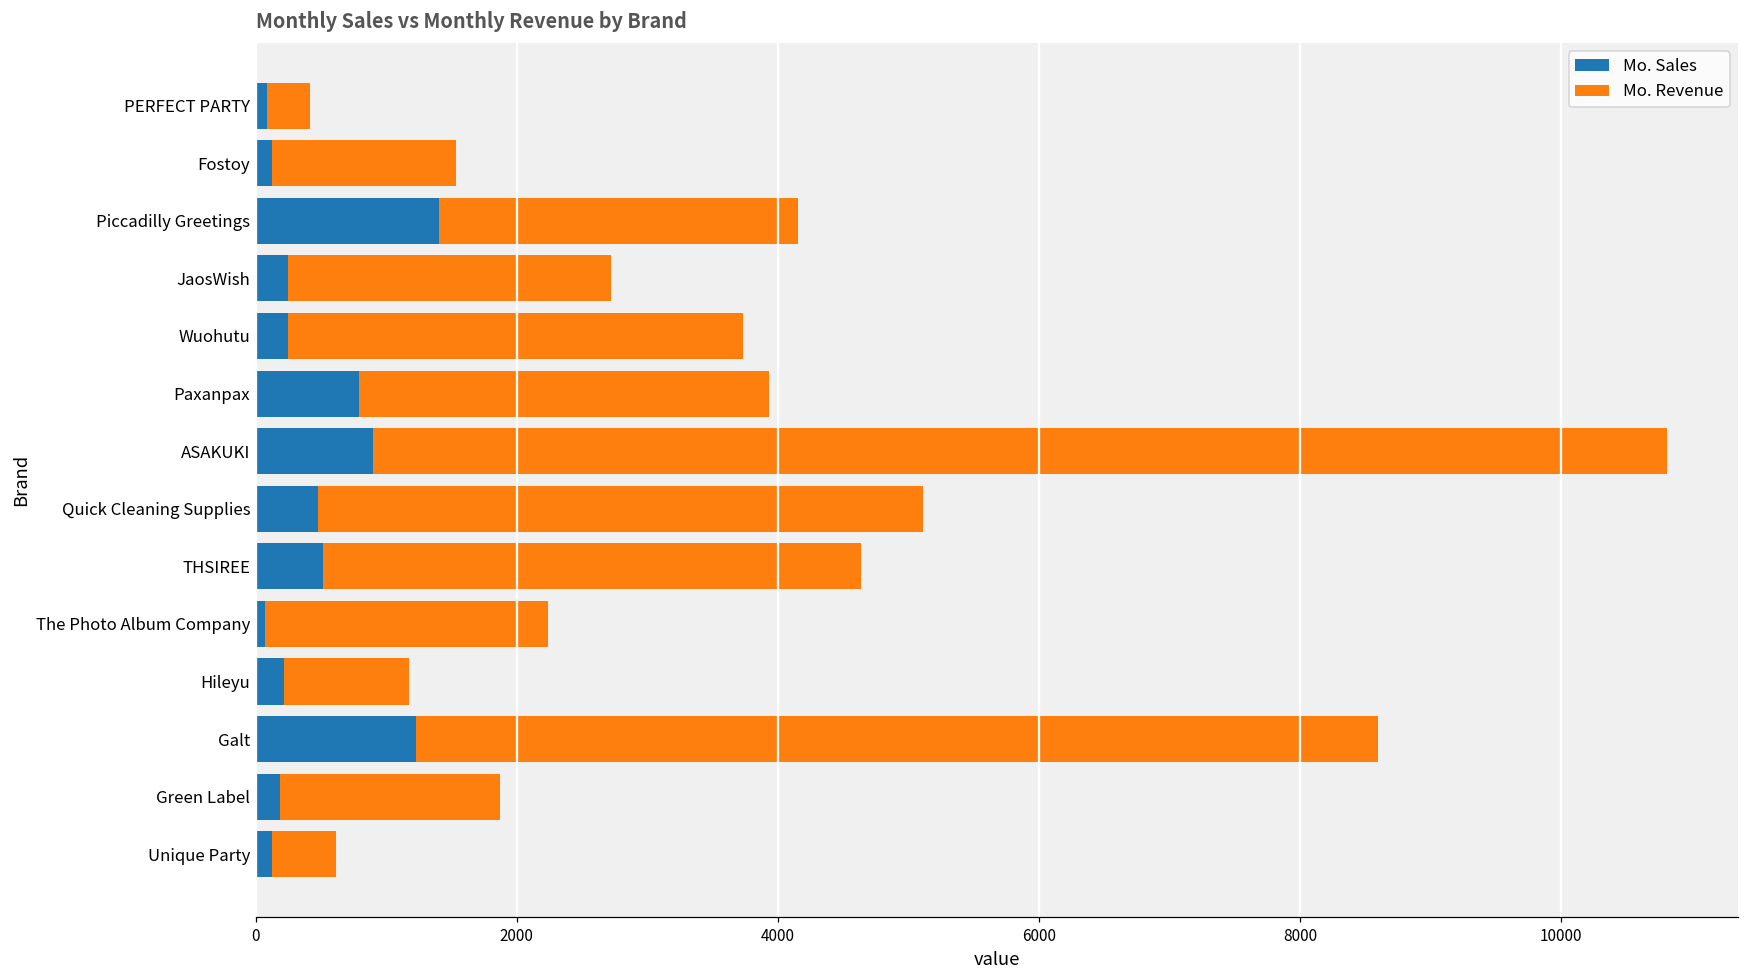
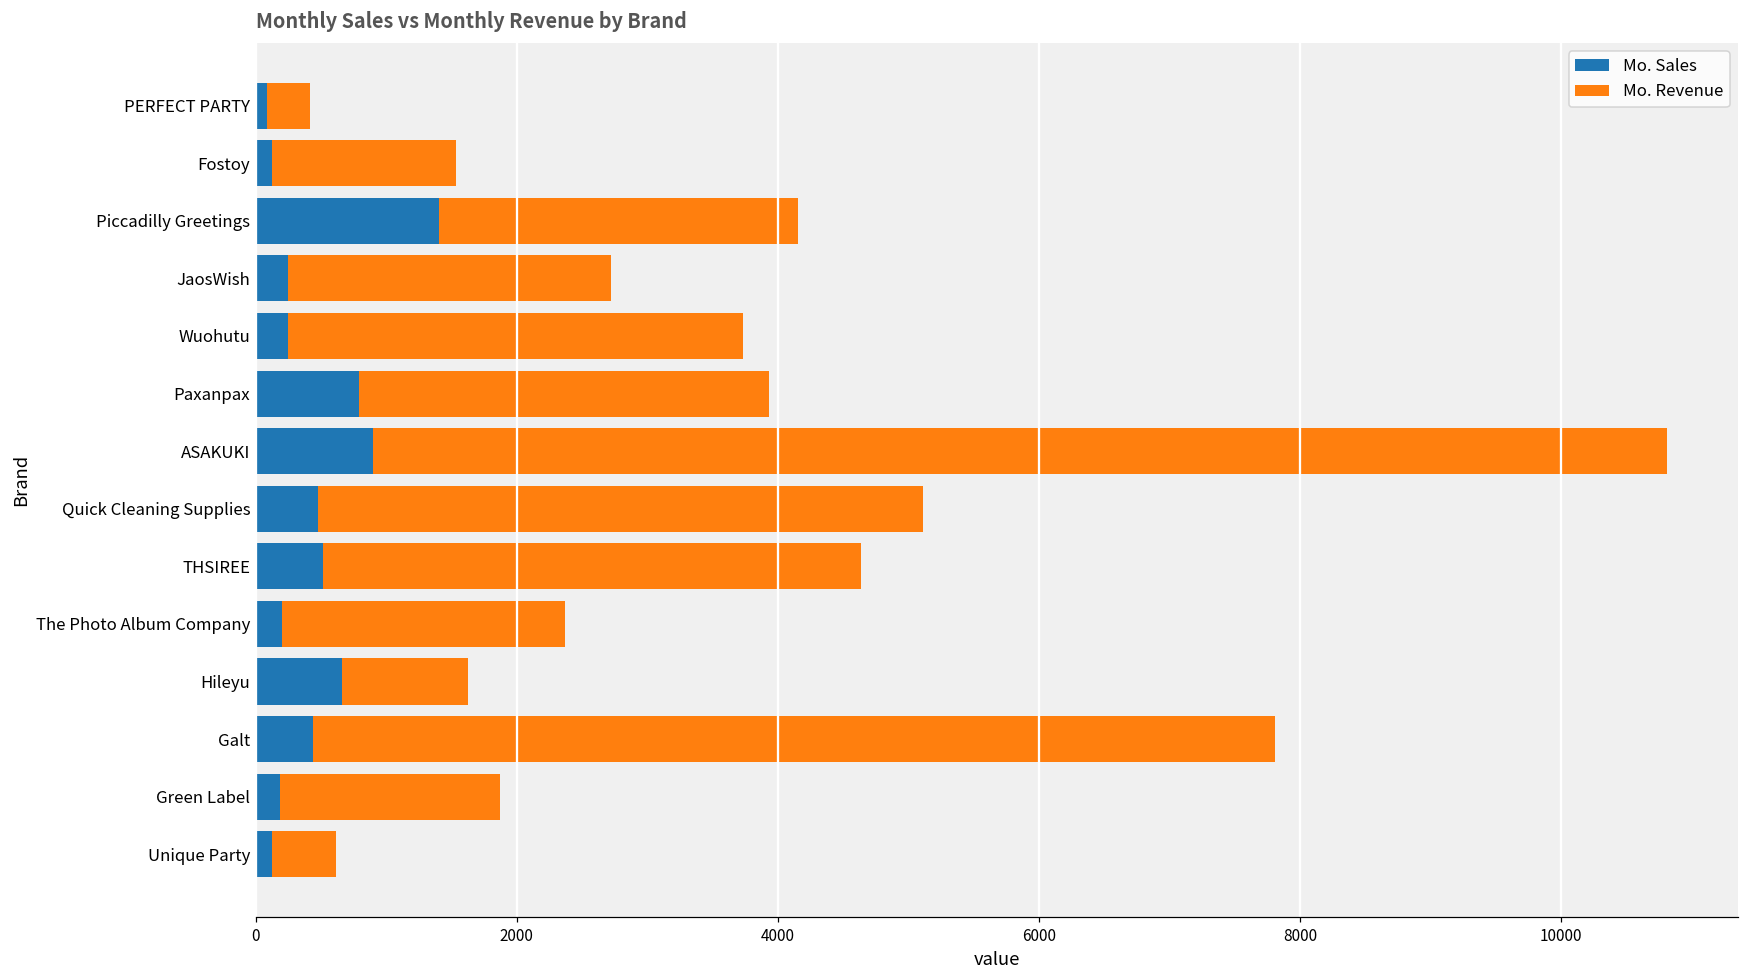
  {
    "Mo. Sales": {
      "PERFECT PARTY": 90,
      "Fostoy": 130,
      "Piccadilly Greetings": 1410,
      "JaosWish": 250,
      "Wuohutu": 250,
      "Paxanpax": 790,
      "ASAKUKI": 900,
      "Quick Cleaning Supplies": 480,
      "THSIREE": 520,
-     "The Photo Album Company": 80,
-     "Hileyu": 220,
-     "Galt": 1230,
+     "The Photo Album Company": 210,
+     "Hileyu": 660,
+     "Galt": 440,
      "Green Label": 190,
      "Unique Party": 120
    },
    "Mo. Revenue": {
      "PERFECT PARTY": 330,
      "Fostoy": 1410,
      "Piccadilly Greetings": 2740,
      "JaosWish": 2480,
      "Wuohutu": 3480,
      "Paxanpax": 3140,
      "ASAKUKI": 9910,
      "Quick Cleaning Supplies": 4630,
      "THSIREE": 4120,
      "The Photo Album Company": 2170,
      "Hileyu": 960,
      "Galt": 7370,
      "Green Label": 1680,
      "Unique Party": 490
    }
  }
